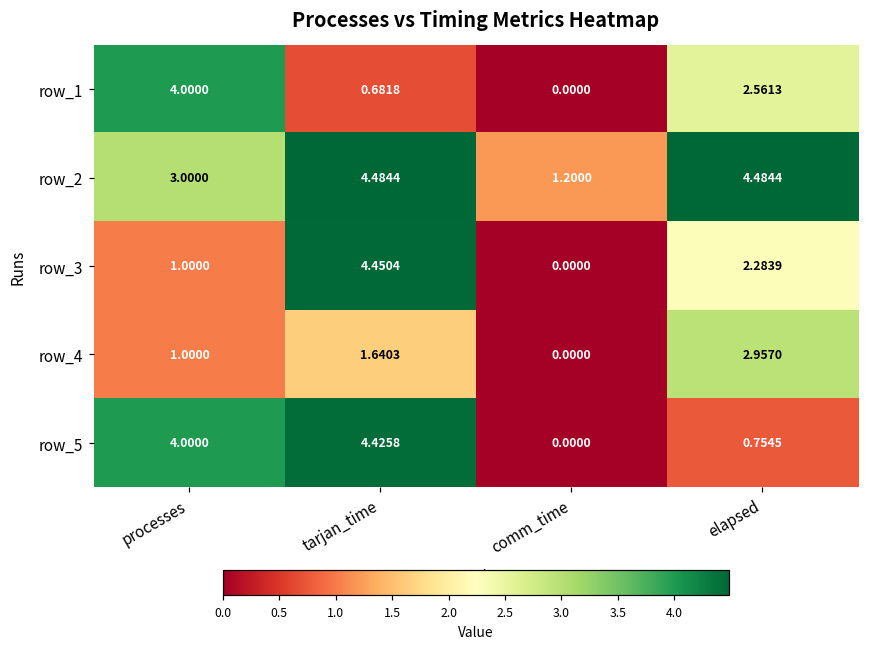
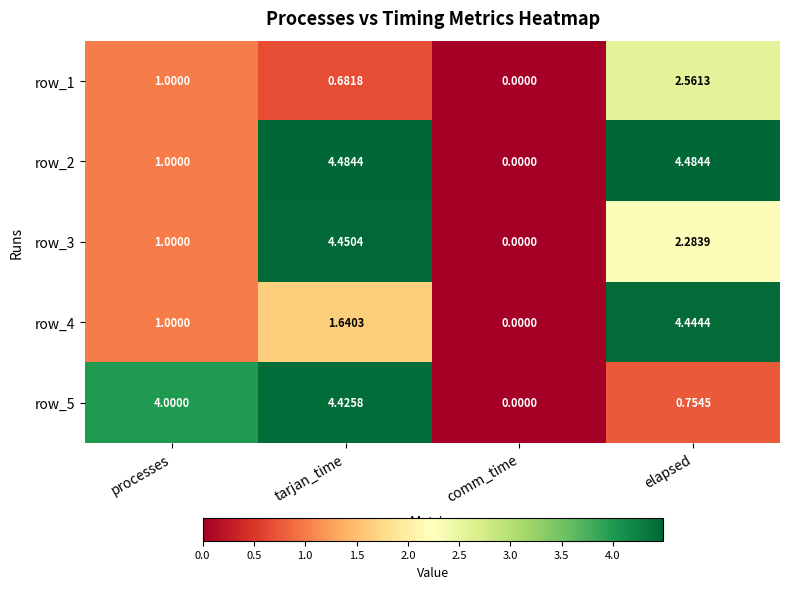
  {
    "row_1": {
-     "processes": 4.0000,
+     "processes": 1.0000,
      "tarjan_time": 0.6818,
      "comm_time": 0.0000,
      "elapsed": 2.5613
    },
    "row_2": {
-     "processes": 3.0000,
+     "processes": 1.0000,
      "tarjan_time": 4.4844,
-     "comm_time": 1.2000,
+     "comm_time": 0.0000,
      "elapsed": 4.4844
    },
    "row_3": {
      "processes": 1.0000,
      "tarjan_time": 4.4504,
      "comm_time": 0.0000,
      "elapsed": 2.2839
    },
    "row_4": {
      "processes": 1.0000,
      "tarjan_time": 1.6403,
      "comm_time": 0.0000,
-     "elapsed": 2.9570
+     "elapsed": 4.4444
    },
    "row_5": {
      "processes": 4.0000,
      "tarjan_time": 4.4258,
      "comm_time": 0.0000,
      "elapsed": 0.7545
    }
  }
